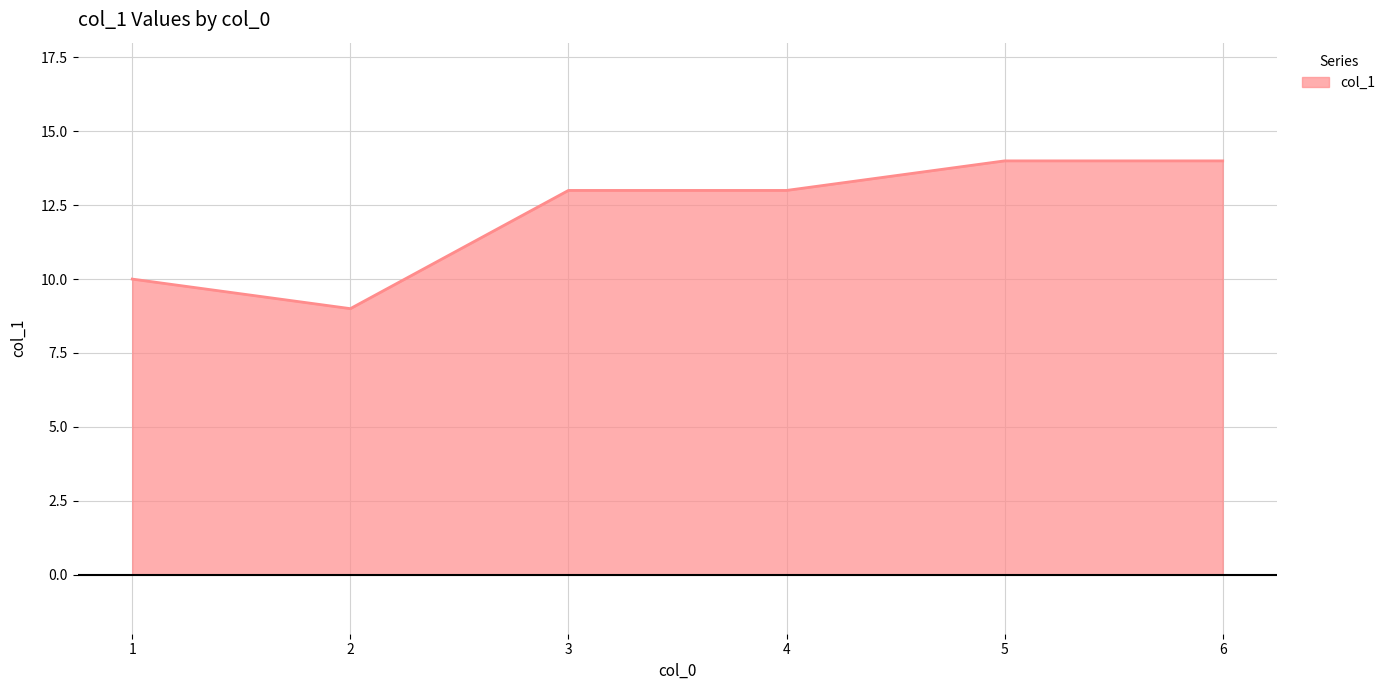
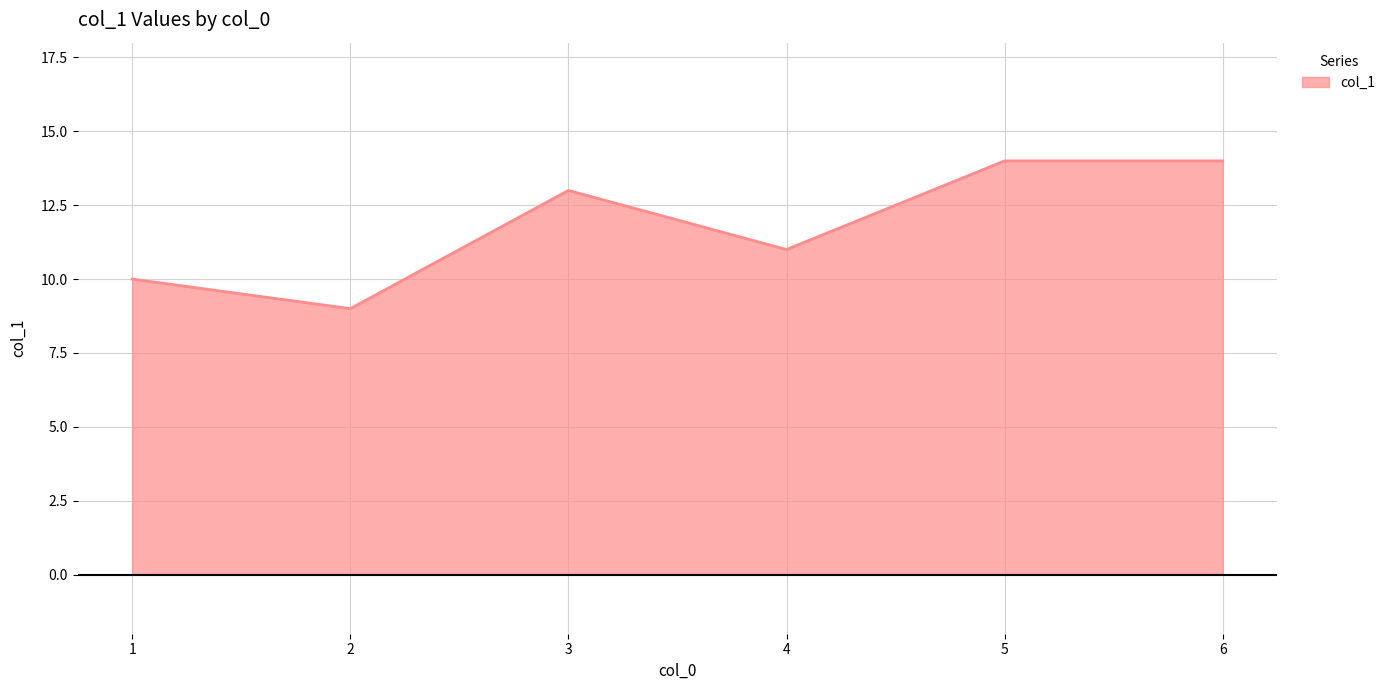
  {
    "1": 10,
    "2": 9,
    "3": 13,
-   "4": 13,
+   "4": 11,
    "5": 14,
    "6": 14
  }
